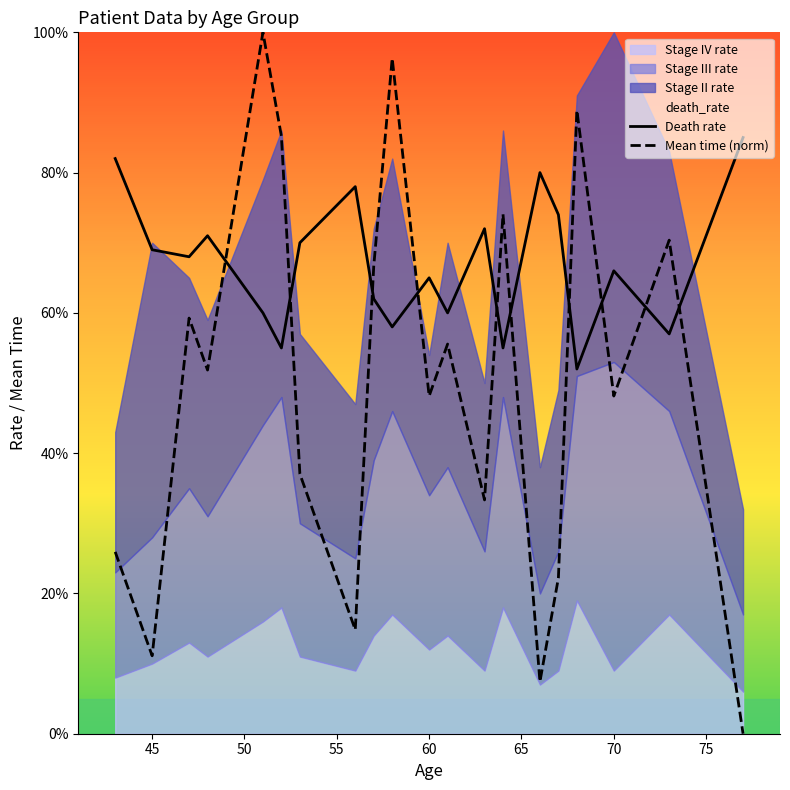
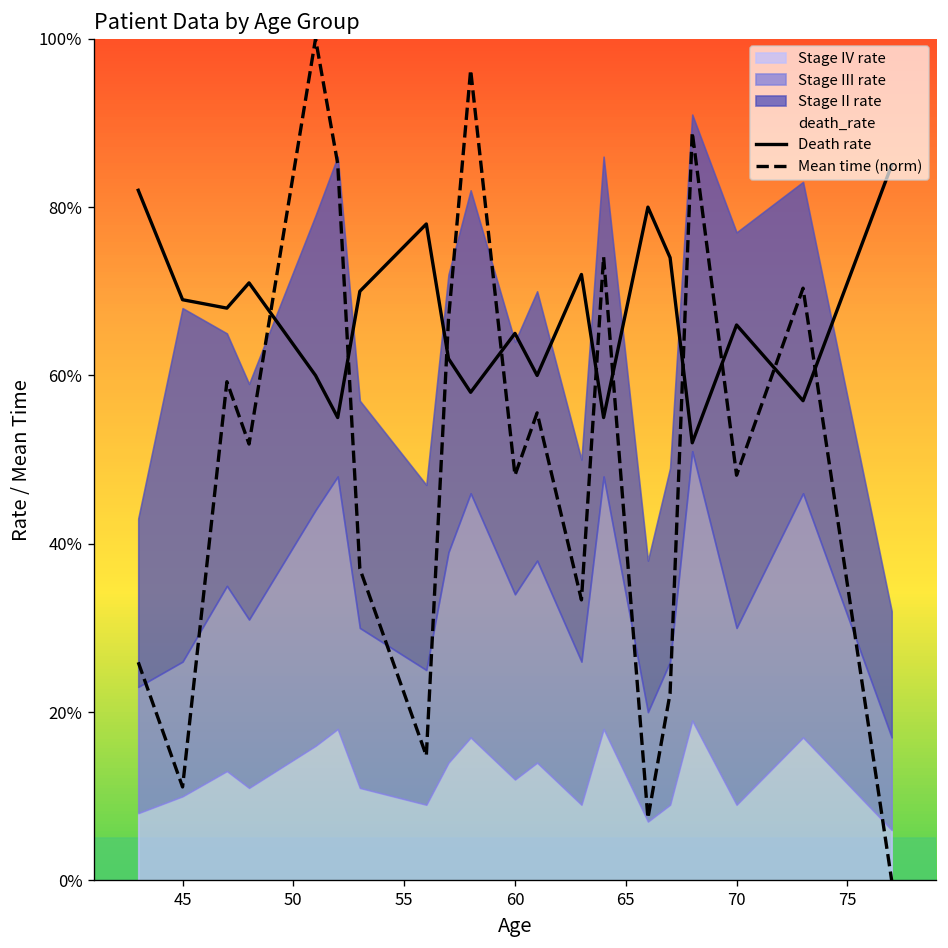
  {
    "Stage IV rate": {
      "45": "10%",
      "60": "12%",
      "70": "9%"
    },
    "Stage III rate": {
-     "45": "18%",
+     "45": "16%",
      "60": "22%",
-     "70": "44%"
+     "70": "21%"
    },
    "Mean time (norm)": {
      "45": "11%",
      "60": "48%",
      "70": "48%"
    },
    "Stage II rate": {
      "45": "42%",
-     "60": "20%",
+     "60": "30%",
      "70": "47%"
    },
    "death_rate": {
      "45": "69%",
      "60": "65%",
      "70": "66%"
    }
  }
